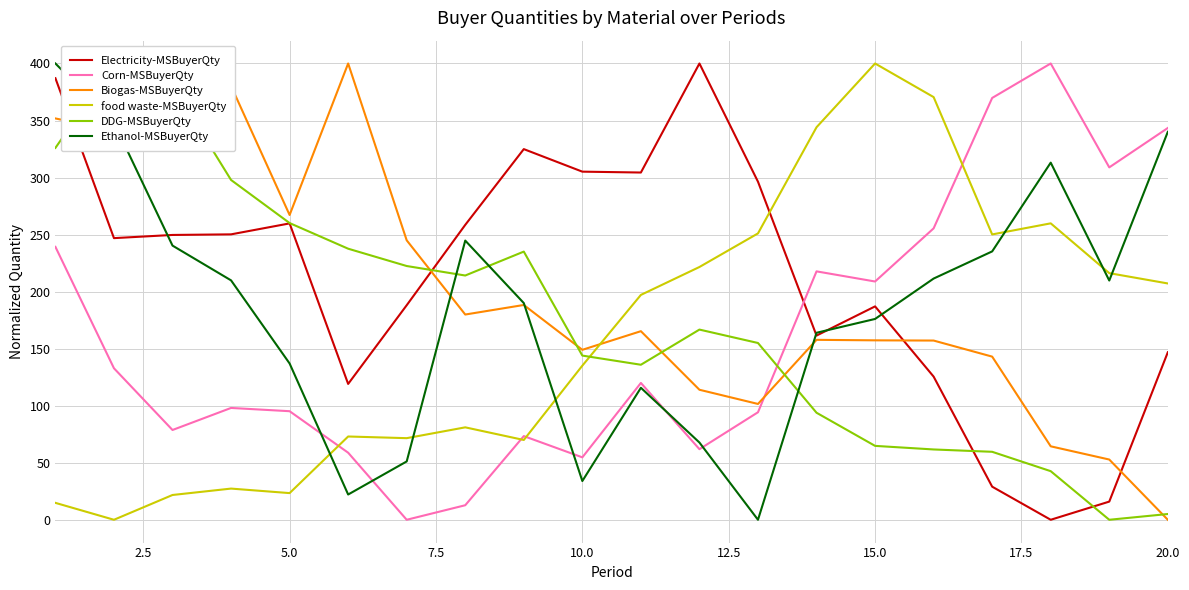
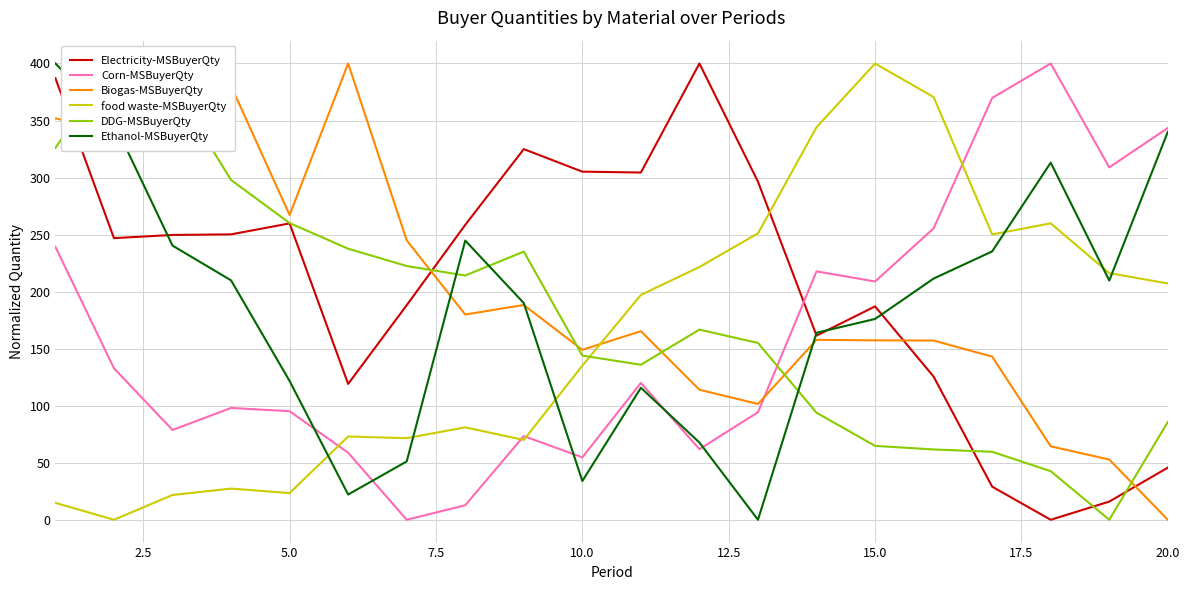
  {
    "Electricity-MSBuyerQty": {
      "10.0": 305,
      "15.0": 187,
-     "20.0": 147
+     "20.0": 46
    },
    "Corn-MSBuyerQty": {
      "5.0": 95,
      "10.0": 55,
      "15.0": 209,
      "20.0": 343
    },
    "Biogas-MSBuyerQty": {
      "5.0": 267,
      "10.0": 149,
      "15.0": 157,
      "20.0": 0
    },
    "food waste-MSBuyerQty": {
      "5.0": 23,
      "10.0": 135,
      "15.0": 400,
      "20.0": 207
    },
    "DDG-MSBuyerQty": {
      "10.0": 144,
      "15.0": 65,
-     "20.0": 5
+     "20.0": 86
    },
    "Ethanol-MSBuyerQty": {
-     "5.0": 137,
+     "5.0": 122,
      "10.0": 34,
      "15.0": 176,
      "20.0": 340
    }
  }
